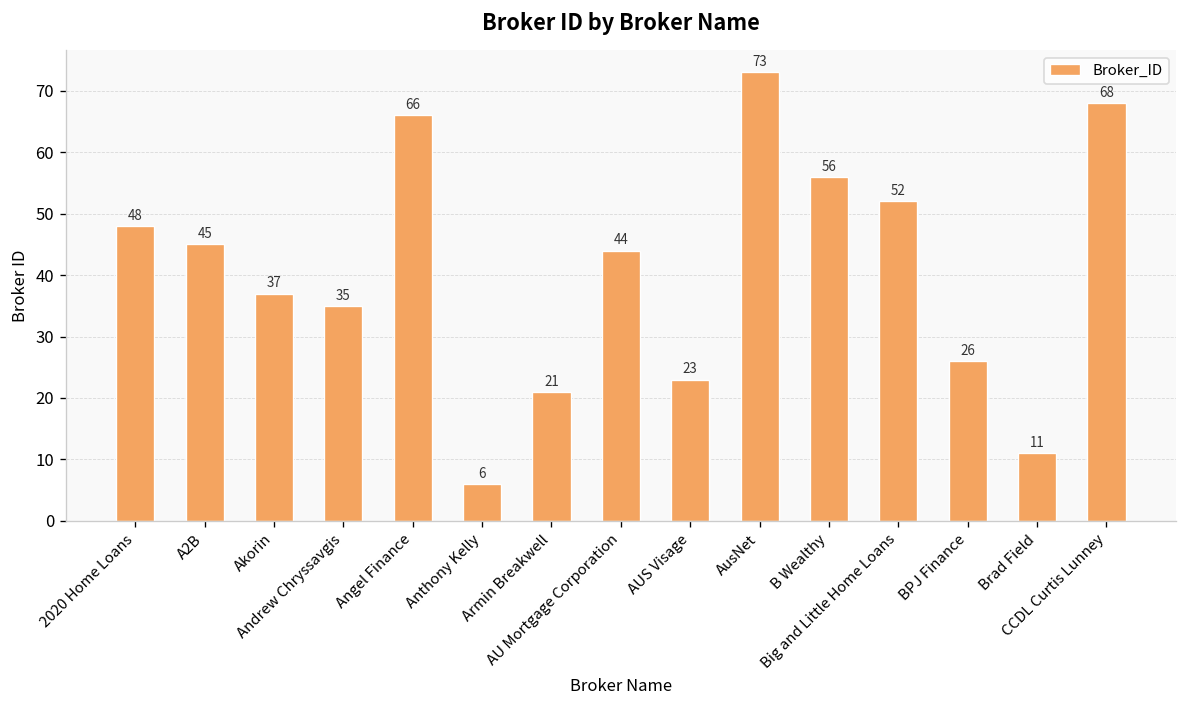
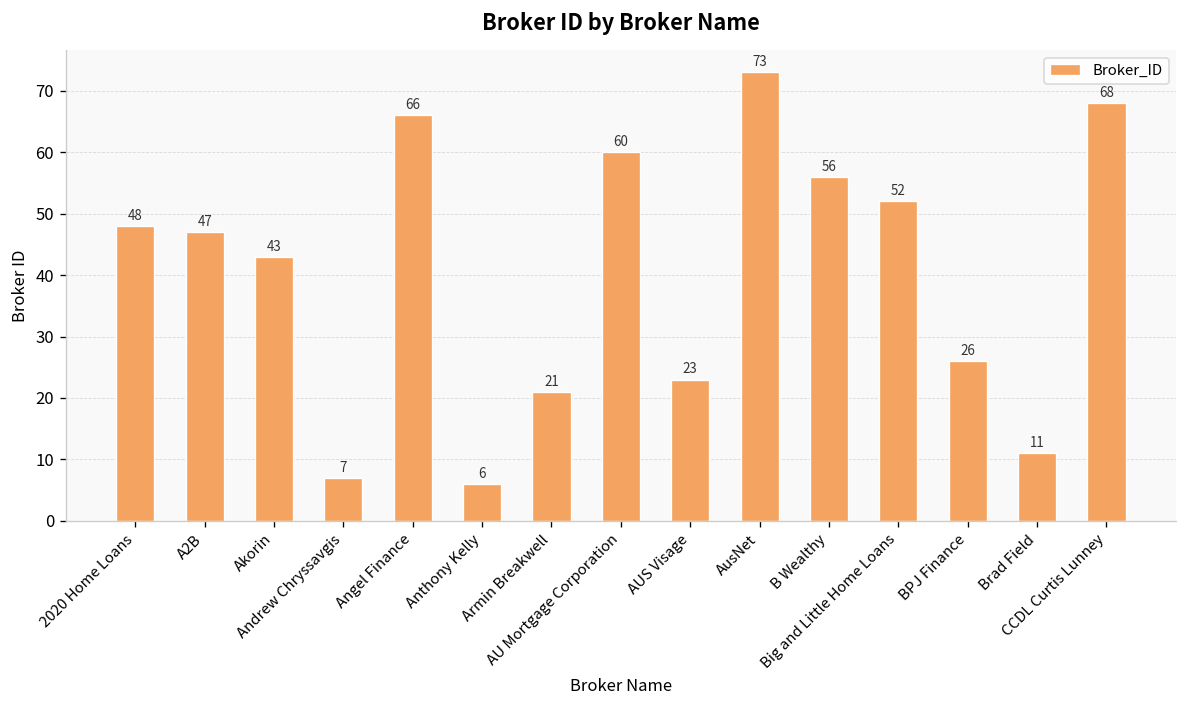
  {
    "2020 Home Loans": 48,
-   "A2B": 45,
-   "Akorin": 37,
-   "Andrew Chryssavgis": 35,
+   "A2B": 47,
+   "Akorin": 43,
+   "Andrew Chryssavgis": 7,
    "Angel Finance": 66,
    "Anthony Kelly": 6,
    "Armin Breakwell": 21,
-   "AU Mortgage Corporation": 44,
+   "AU Mortgage Corporation": 60,
    "AUS Visage": 23,
    "AusNet": 73,
    "B Wealthy": 56,
    "Big and Little Home Loans": 52,
    "BPJ Finance": 26,
    "Brad Field": 11,
    "CCDL Curtis Lunney": 68
  }
